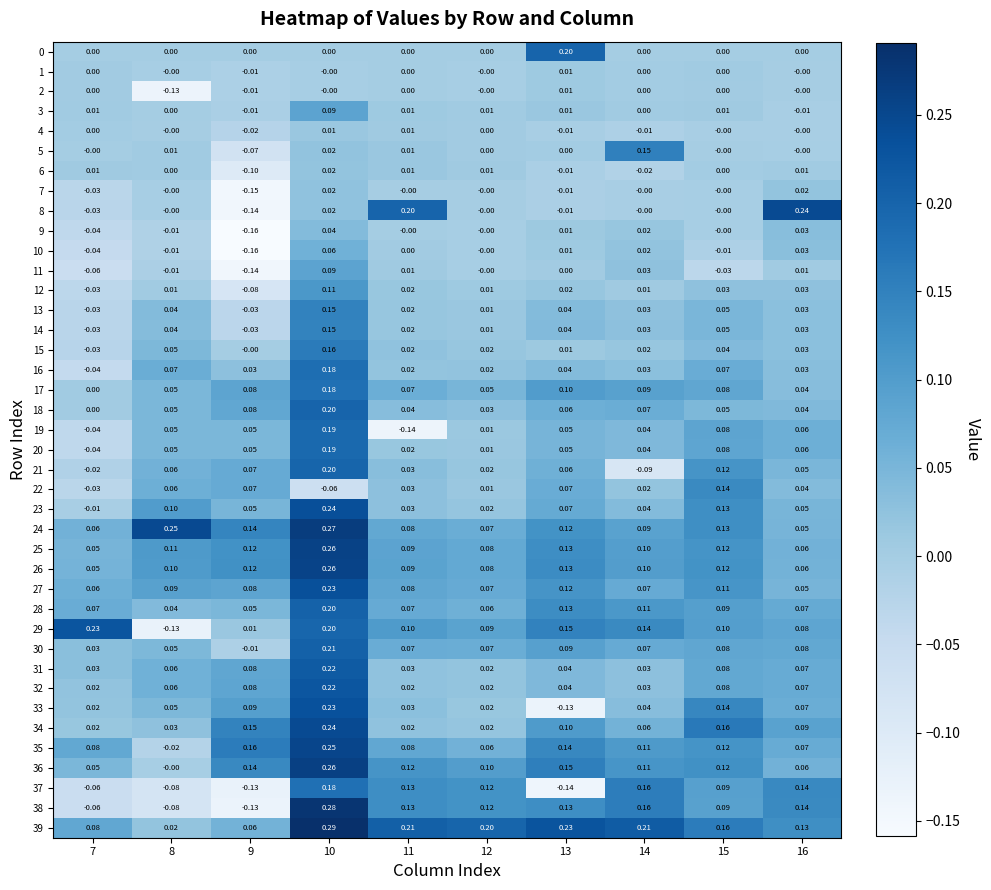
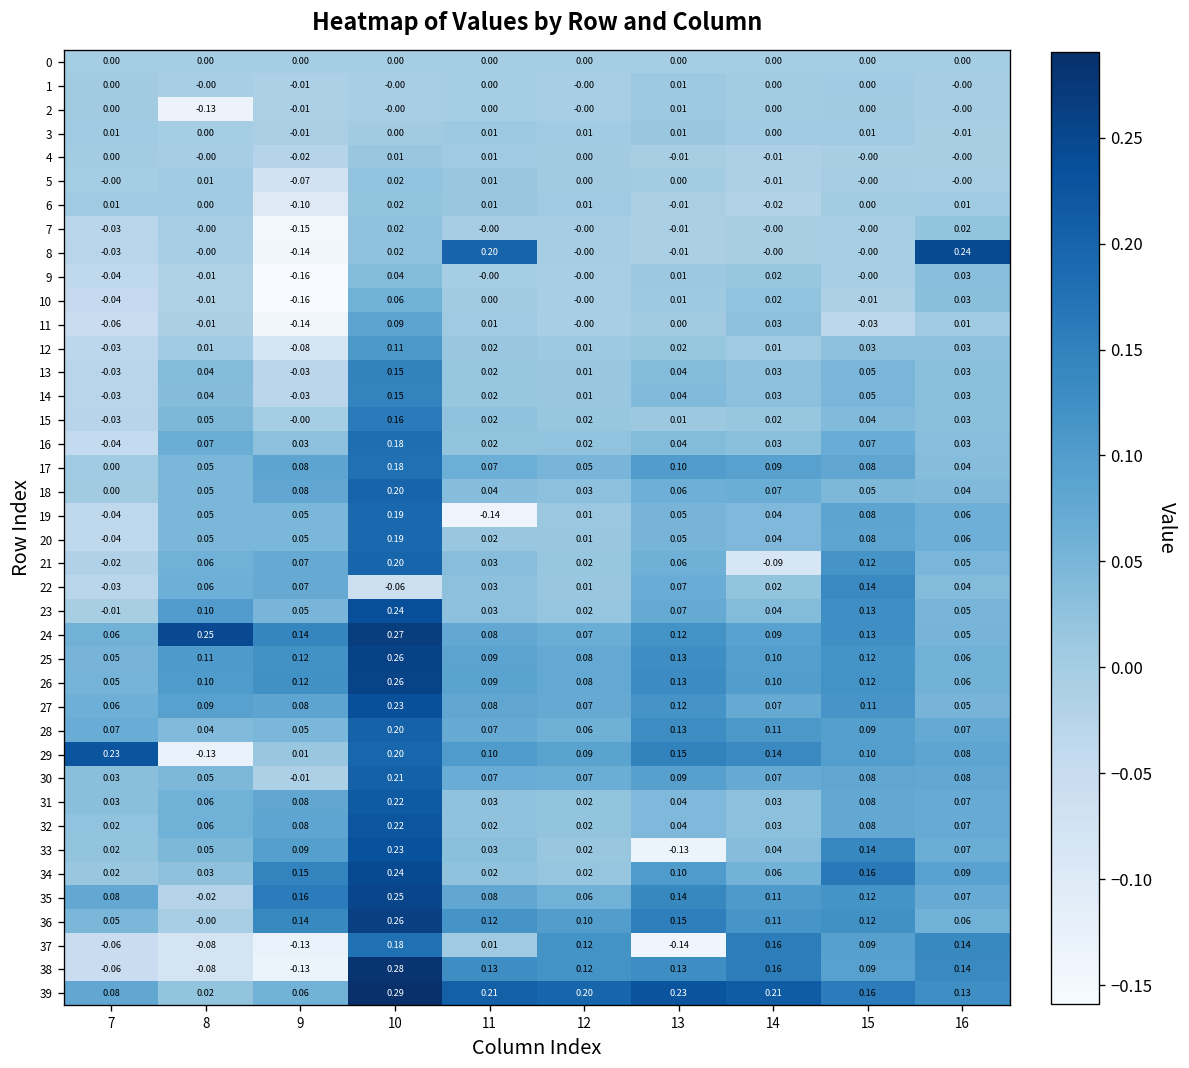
  {
    "0": {
      "7": 0.00,
      "8": 0.00,
      "9": 0.00,
      "10": 0.00,
      "11": 0.00,
      "12": 0.00,
-     "13": 0.20,
+     "13": 0.00,
      "14": 0.00,
      "15": 0.00,
      "16": 0.00
    },
    "3": {
      "7": 0.01,
      "8": 0.00,
      "9": -0.01,
-     "10": 0.09,
+     "10": 0.00,
      "11": 0.01,
      "12": 0.01,
      "13": 0.01,
      "14": 0.00,
      "15": 0.01,
      "16": -0.01
    },
    "5": {
      "7": -0.00,
      "8": 0.01,
      "9": -0.07,
      "10": 0.02,
      "11": 0.01,
      "12": 0.00,
      "13": 0.00,
-     "14": 0.15,
+     "14": -0.01,
      "15": -0.00,
      "16": -0.00
    },
    "37": {
      "7": -0.06,
      "8": -0.08,
      "9": -0.13,
      "10": 0.18,
-     "11": 0.13,
+     "11": 0.01,
      "12": 0.12,
      "13": -0.14,
      "14": 0.16,
      "15": 0.09,
      "16": 0.14
    }
  }
